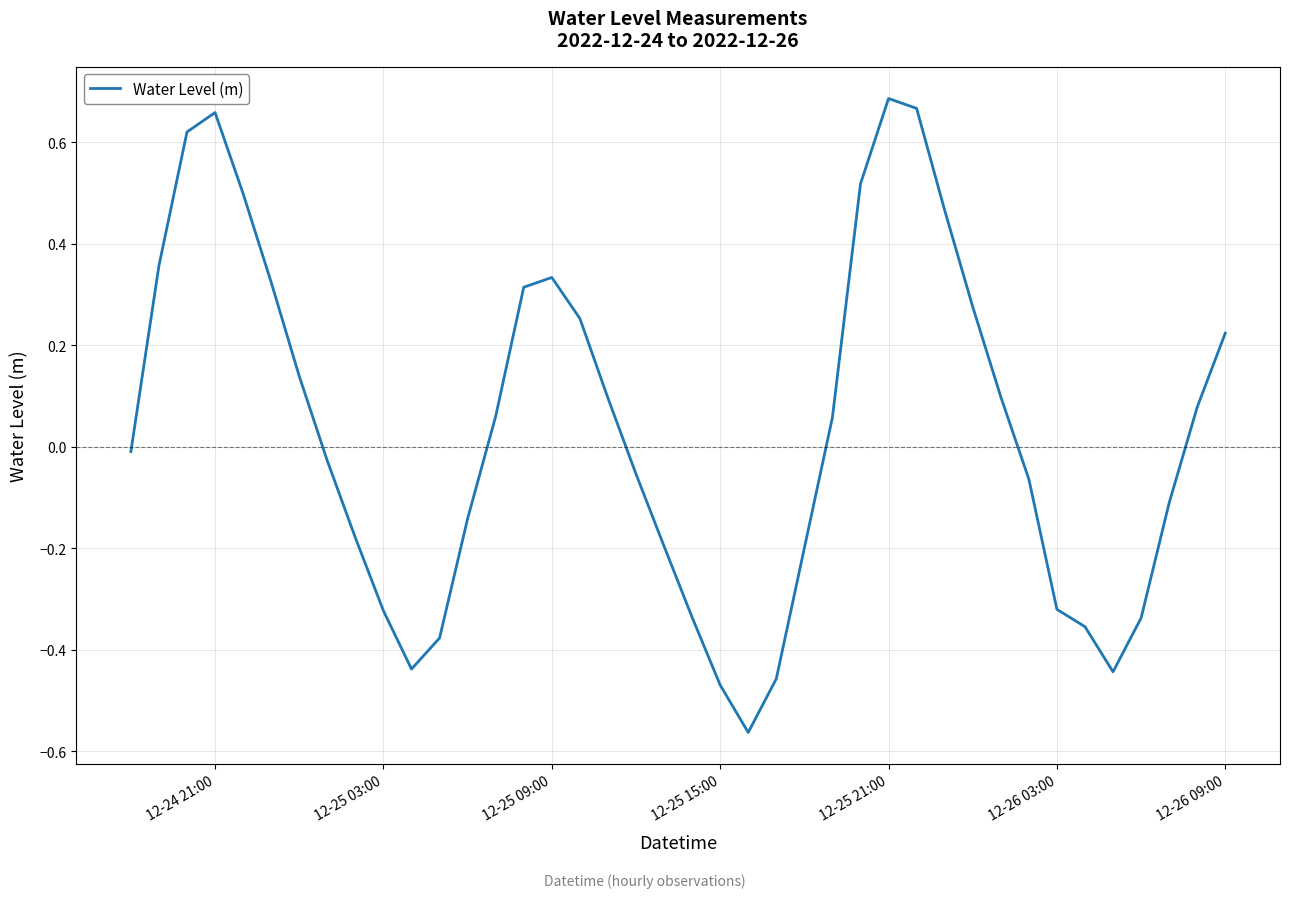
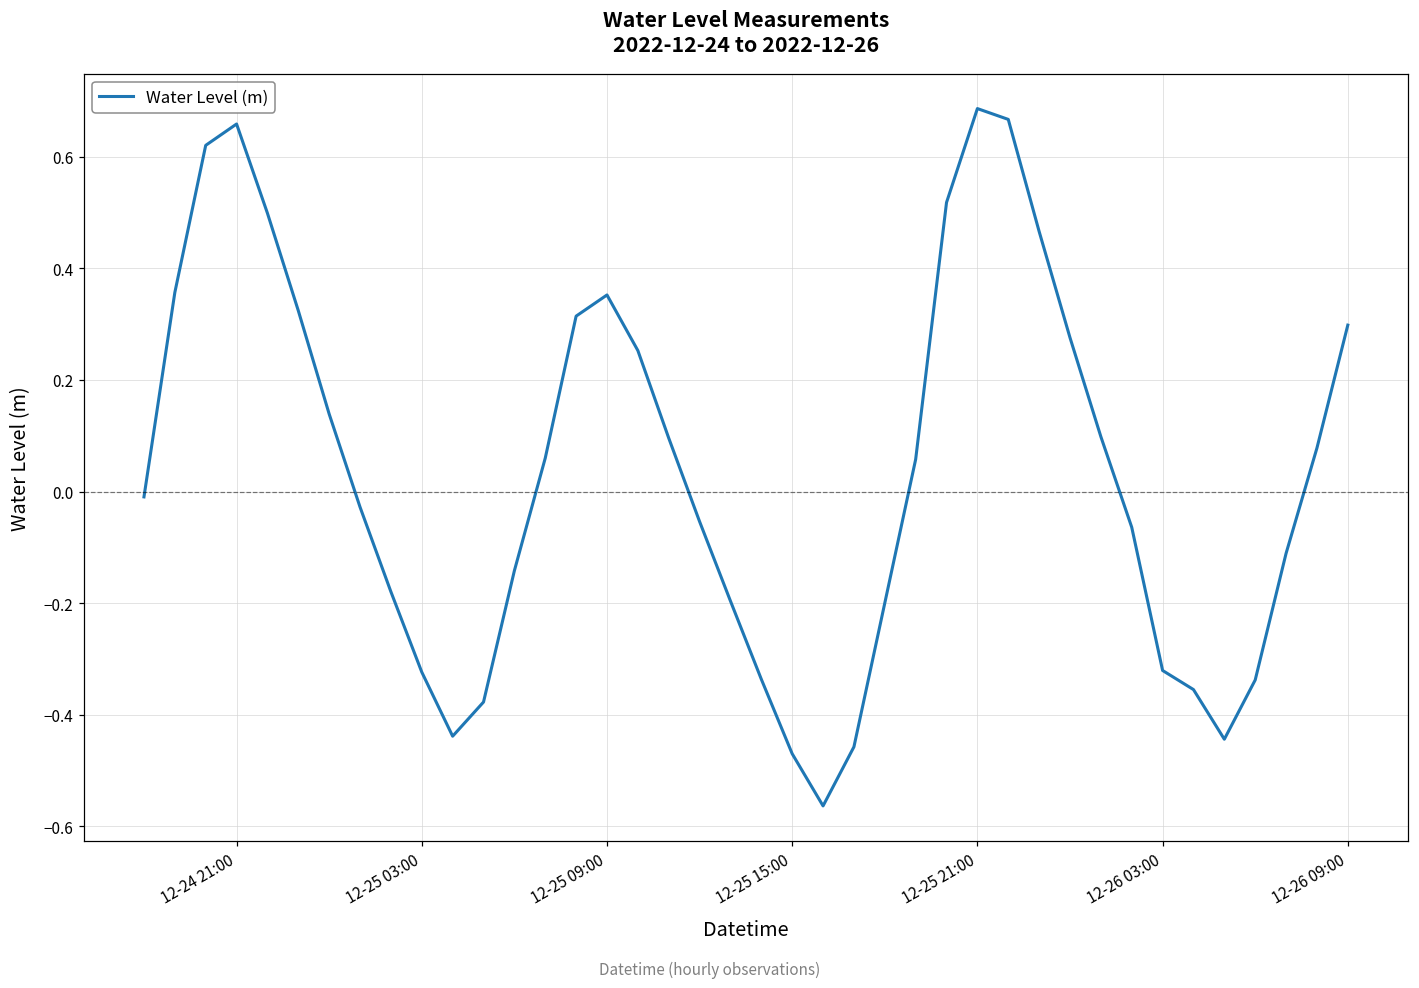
  {
    "12-24 21:00": 0.66,
    "12-25 03:00": -0.32,
-   "12-25 09:00": 0.33,
+   "12-25 09:00": 0.35,
    "12-25 15:00": -0.47,
    "12-25 21:00": 0.69,
    "12-26 03:00": -0.32,
-   "12-26 09:00": 0.22
+   "12-26 09:00": 0.30
  }
